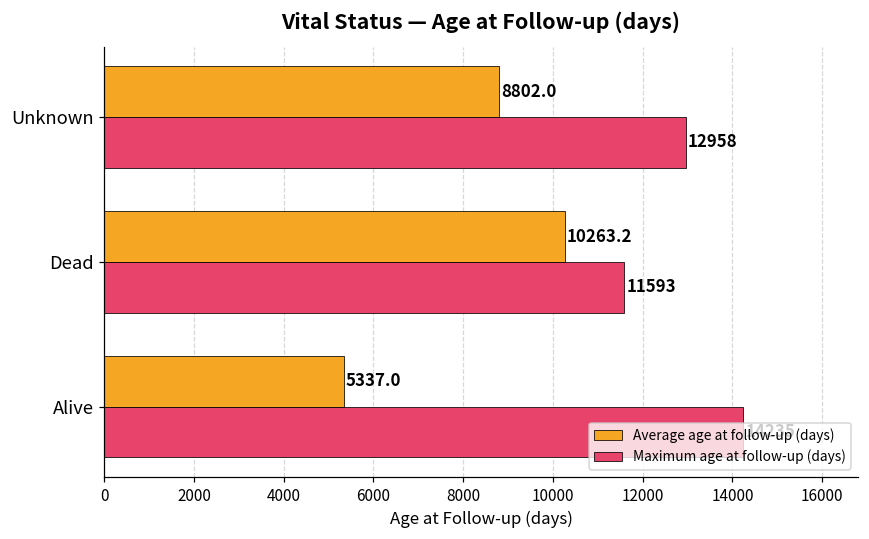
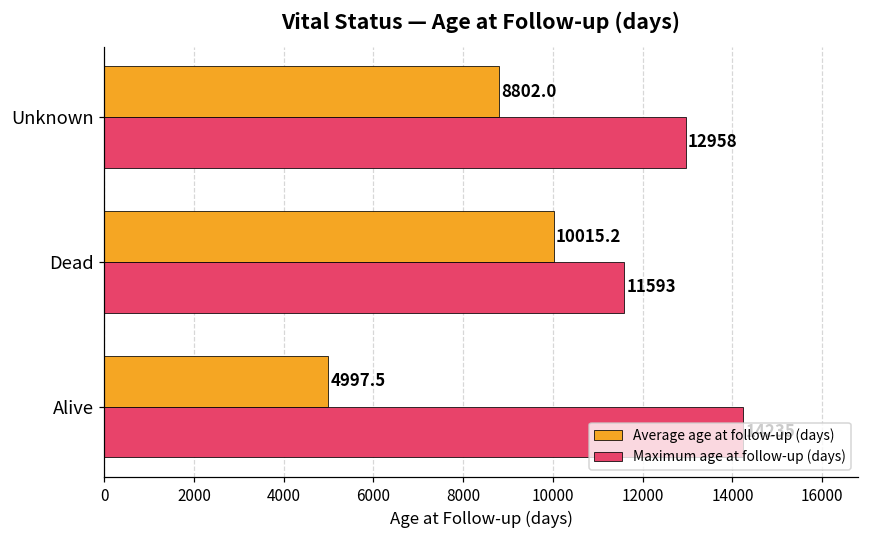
  {
    "Average age at follow-up (days)": {
      "Unknown": 8802.0,
-     "Dead": 10263.2,
-     "Alive": 5337.0
+     "Dead": 10015.2,
+     "Alive": 4997.5
    },
    "Maximum age at follow-up (days)": {
      "Unknown": 12958,
      "Dead": 11593
    }
  }
